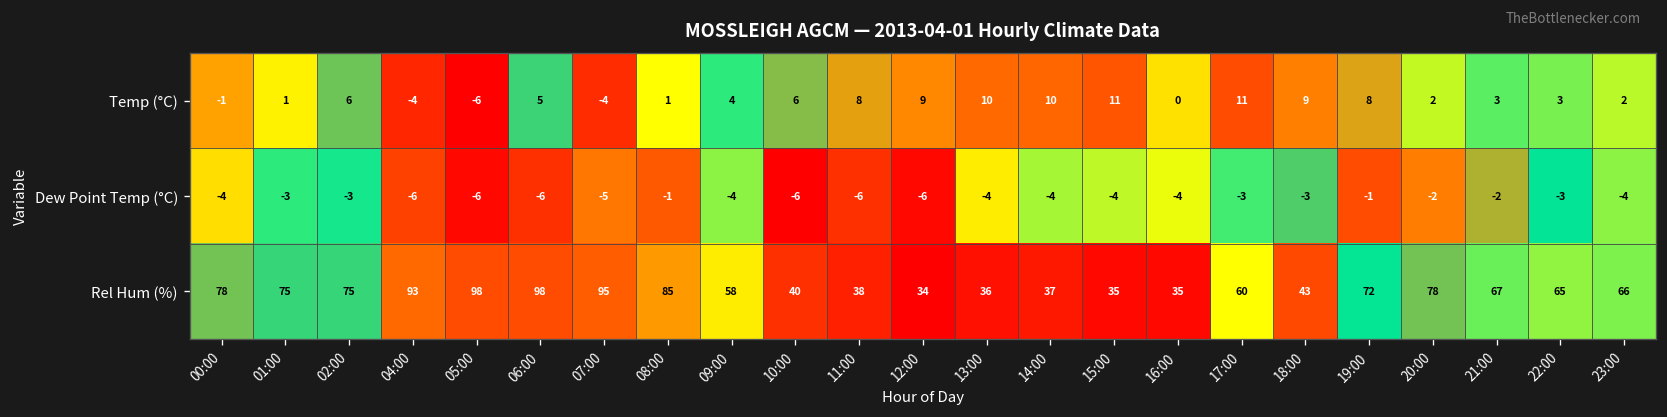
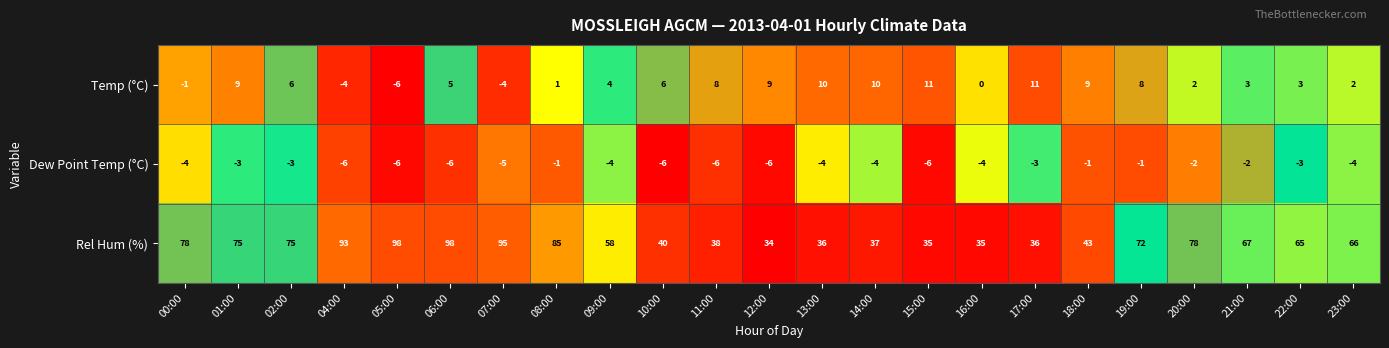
  {
    "Temp (°C)": {
      "00:00": -1,
-     "01:00": 1,
+     "01:00": 9,
      "02:00": 6,
      "04:00": -4,
      "05:00": -6,
      "06:00": 5,
      "07:00": -4,
      "08:00": 1,
      "09:00": 4,
      "10:00": 6,
      "11:00": 8,
      "12:00": 9,
      "13:00": 10,
      "14:00": 10,
      "15:00": 11,
      "16:00": 0,
      "17:00": 11,
      "18:00": 9,
      "19:00": 8,
      "20:00": 2,
      "21:00": 3,
      "22:00": 3,
      "23:00": 2
    },
    "Dew Point Temp (°C)": {
      "00:00": -4,
      "01:00": -3,
      "02:00": -3,
      "04:00": -6,
      "05:00": -6,
      "06:00": -6,
      "07:00": -5,
      "08:00": -1,
      "09:00": -4,
      "10:00": -6,
      "11:00": -6,
      "12:00": -6,
      "13:00": -4,
      "14:00": -4,
-     "15:00": -4,
+     "15:00": -6,
      "16:00": -4,
      "17:00": -3,
-     "18:00": -3,
+     "18:00": -1,
      "19:00": -1,
      "20:00": -2,
      "21:00": -2,
      "22:00": -3,
      "23:00": -4
    },
    "Rel Hum (%)": {
      "00:00": 78,
      "01:00": 75,
      "02:00": 75,
      "04:00": 93,
      "05:00": 98,
      "06:00": 98,
      "07:00": 95,
      "08:00": 85,
      "09:00": 58,
      "10:00": 40,
      "11:00": 38,
      "12:00": 34,
      "13:00": 36,
      "14:00": 37,
      "15:00": 35,
      "16:00": 35,
-     "17:00": 60,
+     "17:00": 36,
      "18:00": 43,
      "19:00": 72,
      "20:00": 78,
      "21:00": 67,
      "22:00": 65,
      "23:00": 66
    }
  }
